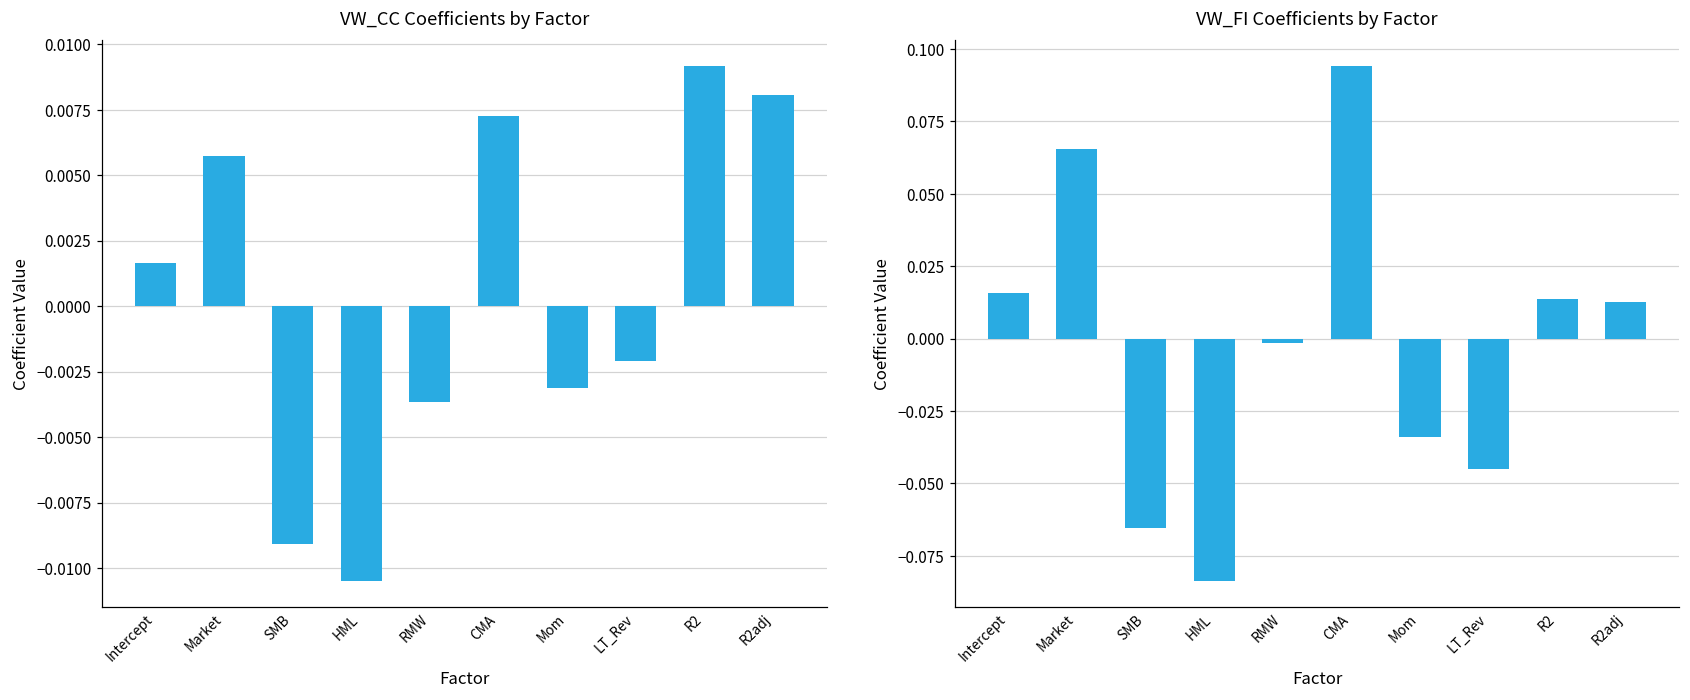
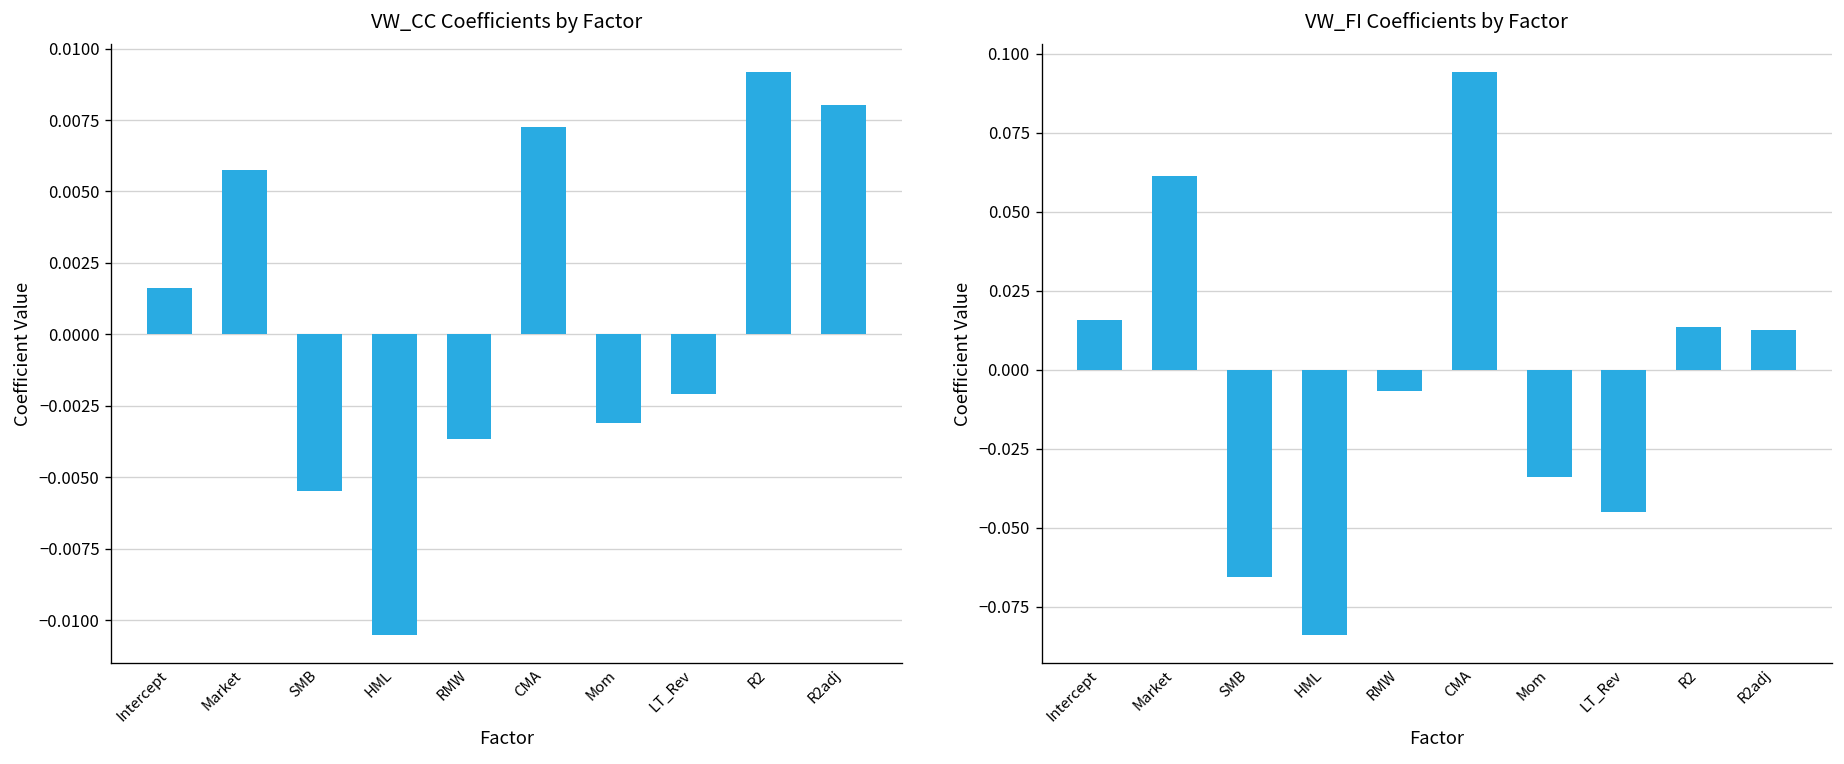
  {
    "VW_CC Coefficients by Factor": {
      "Intercept": 0.0016,
      "Market": 0.0057,
-     "SMB": -0.0091,
+     "SMB": -0.0055,
      "HML": -0.0105,
      "RMW": -0.0037,
      "CMA": 0.0073,
      "Mom": -0.0031,
      "LT_Rev": -0.0021,
      "R2": 0.0092,
      "R2adj": 0.0080
    },
    "VW_FI Coefficients by Factor": {
      "Intercept": 0.016,
-     "Market": 0.065,
+     "Market": 0.061,
      "SMB": -0.065,
      "HML": -0.084,
-     "RMW": -0.001,
+     "RMW": -0.007,
      "CMA": 0.094,
      "Mom": -0.034,
      "LT_Rev": -0.045,
      "R2": 0.014,
      "R2adj": 0.012
    }
  }
